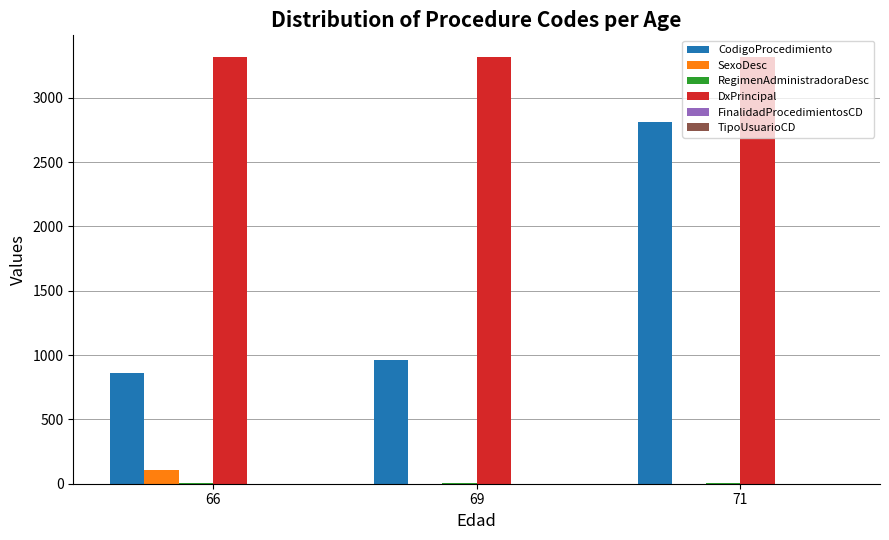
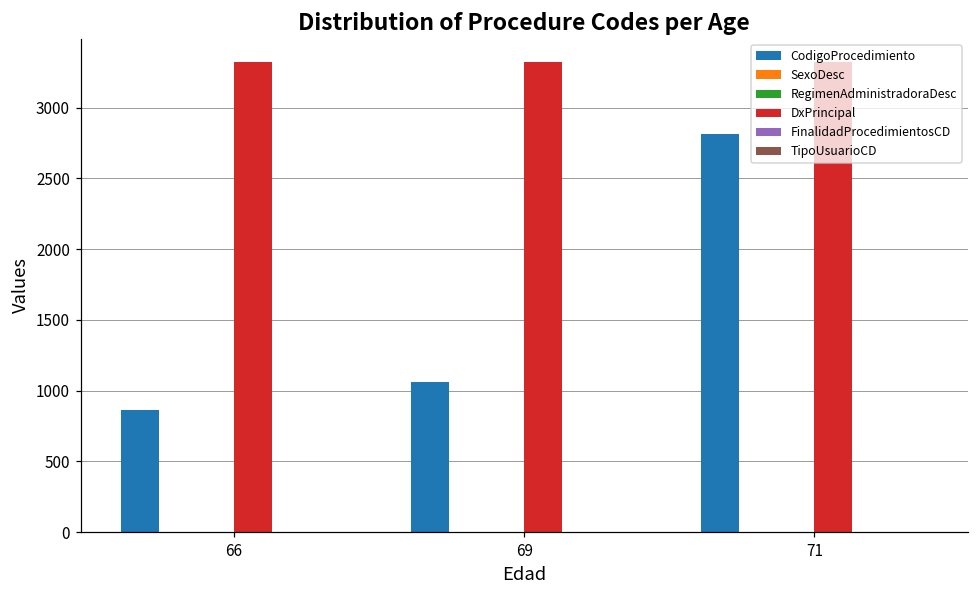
  {
    "CodigoProcedimiento": {
      "66": 860,
-     "69": 960,
+     "69": 1060,
      "71": 2820
    },
    "SexoDesc": {
-     "66": 110,
+     "66": 0,
      "69": 0
    },
    "DxPrincipal": {
      "66": 3320,
      "69": 3320
    }
  }
